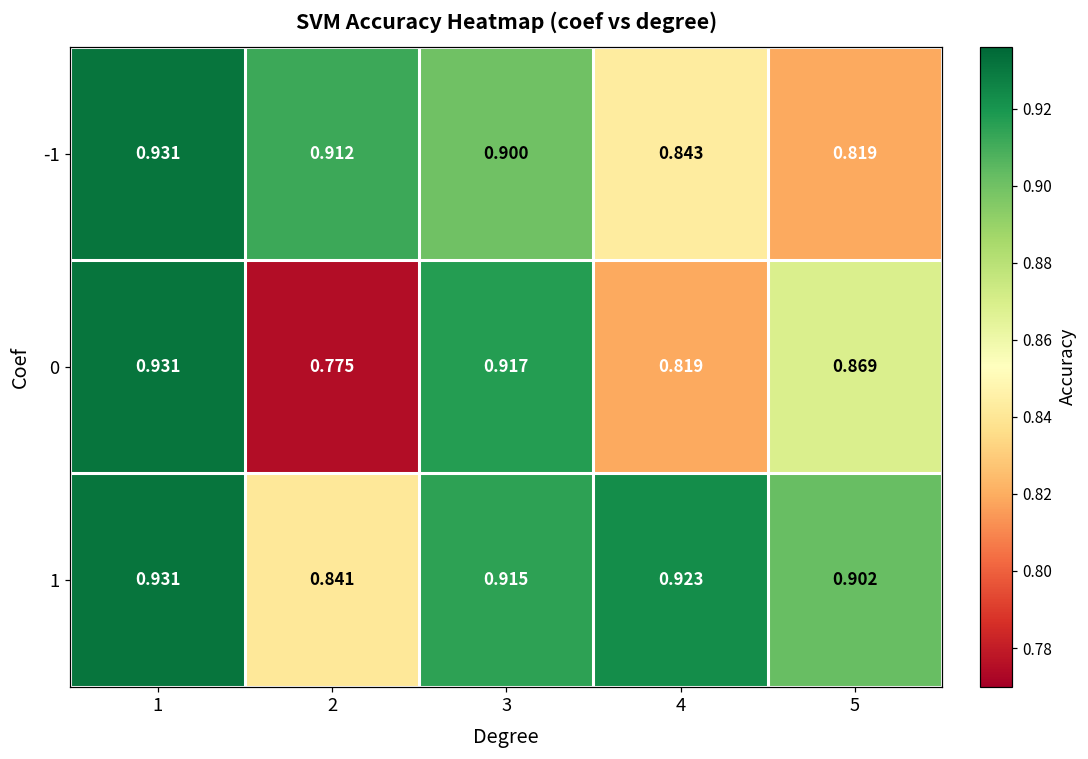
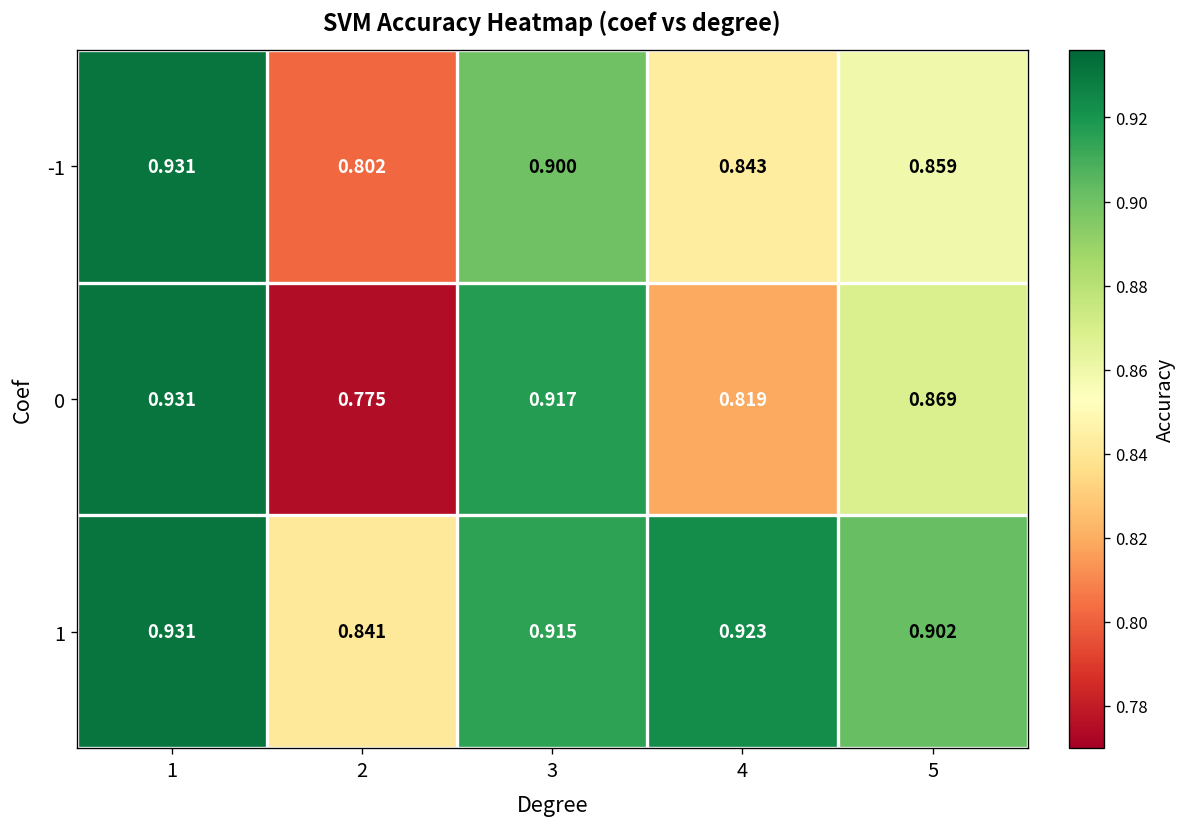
  {
    "-1": {
      "1": 0.931,
-     "2": 0.912,
+     "2": 0.802,
      "3": 0.900,
      "4": 0.843,
-     "5": 0.819
+     "5": 0.859
    },
    "0": {
      "1": 0.931,
      "2": 0.775,
      "3": 0.917,
      "4": 0.819,
      "5": 0.869
    },
    "1": {
      "1": 0.931,
      "2": 0.841,
      "3": 0.915,
      "4": 0.923,
      "5": 0.902
    }
  }
